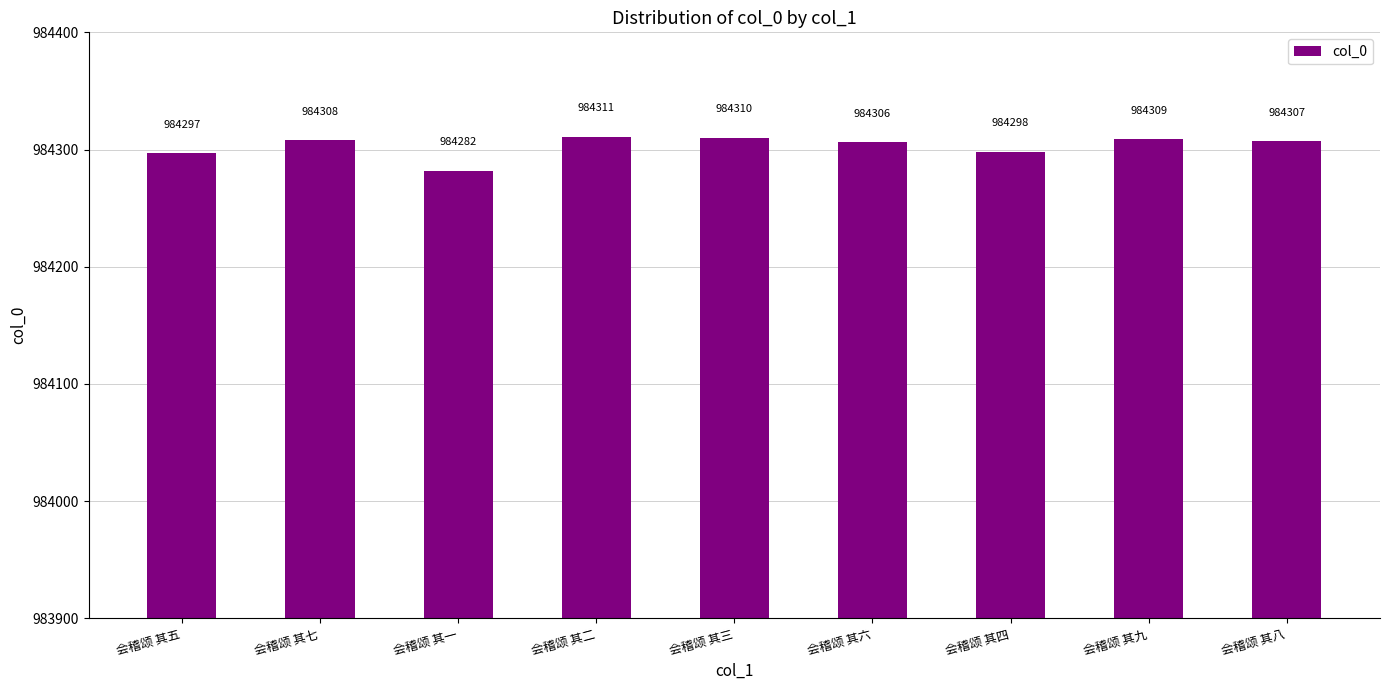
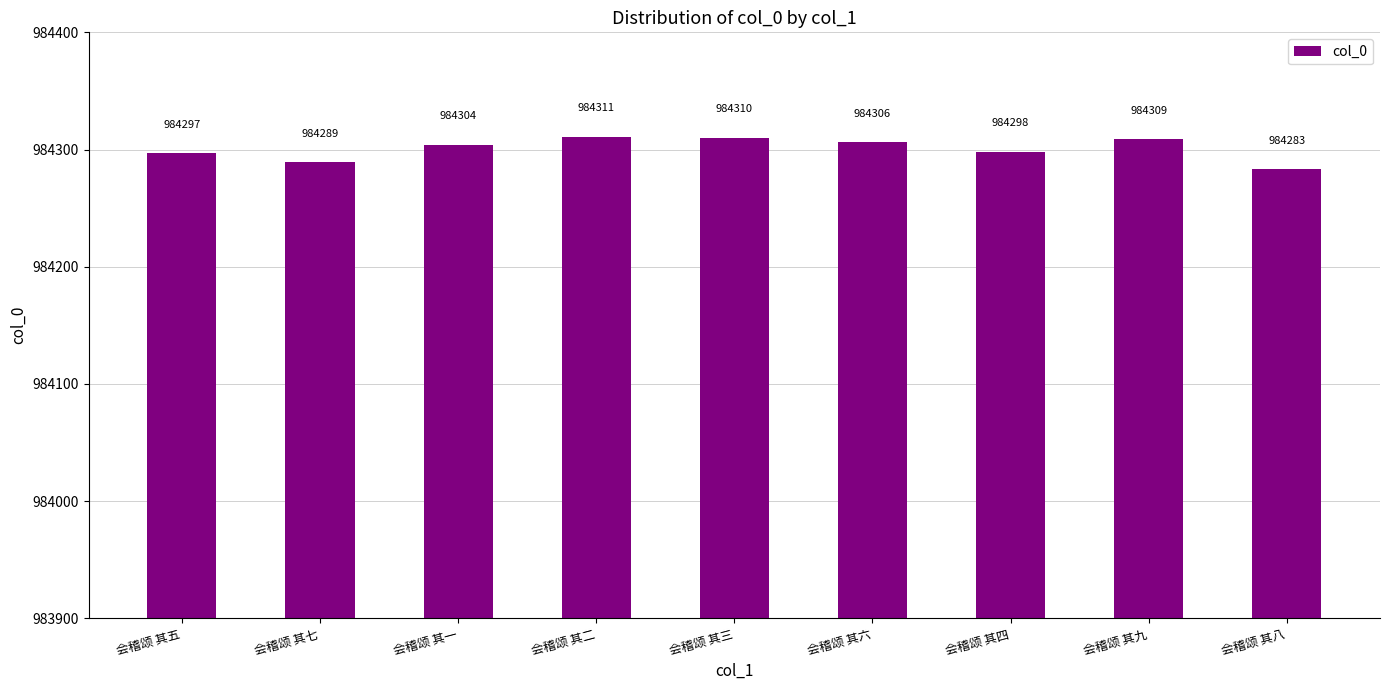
  {
    "会稽颂 其五": 984297,
-   "会稽颂 其七": 984308,
-   "会稽颂 其一": 984282,
+   "会稽颂 其七": 984289,
+   "会稽颂 其一": 984304,
    "会稽颂 其二": 984311,
    "会稽颂 其三": 984310,
    "会稽颂 其六": 984306,
    "会稽颂 其四": 984298,
    "会稽颂 其九": 984309,
-   "会稽颂 其八": 984307
+   "会稽颂 其八": 984283
  }
